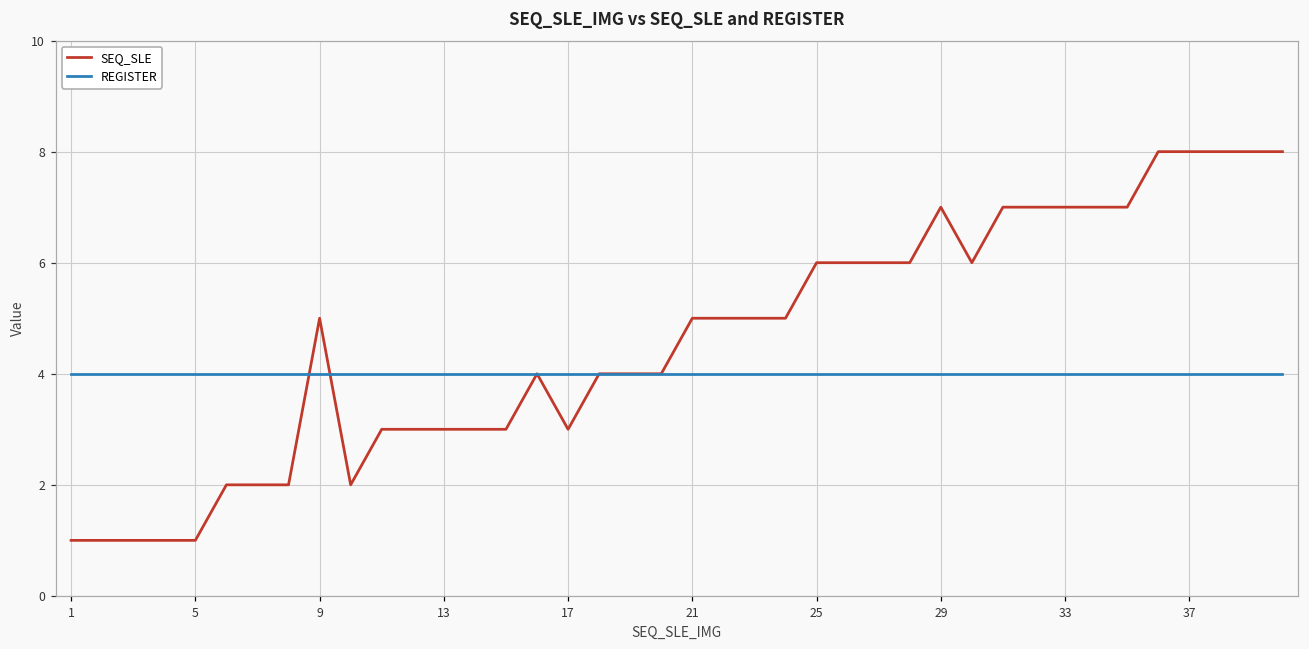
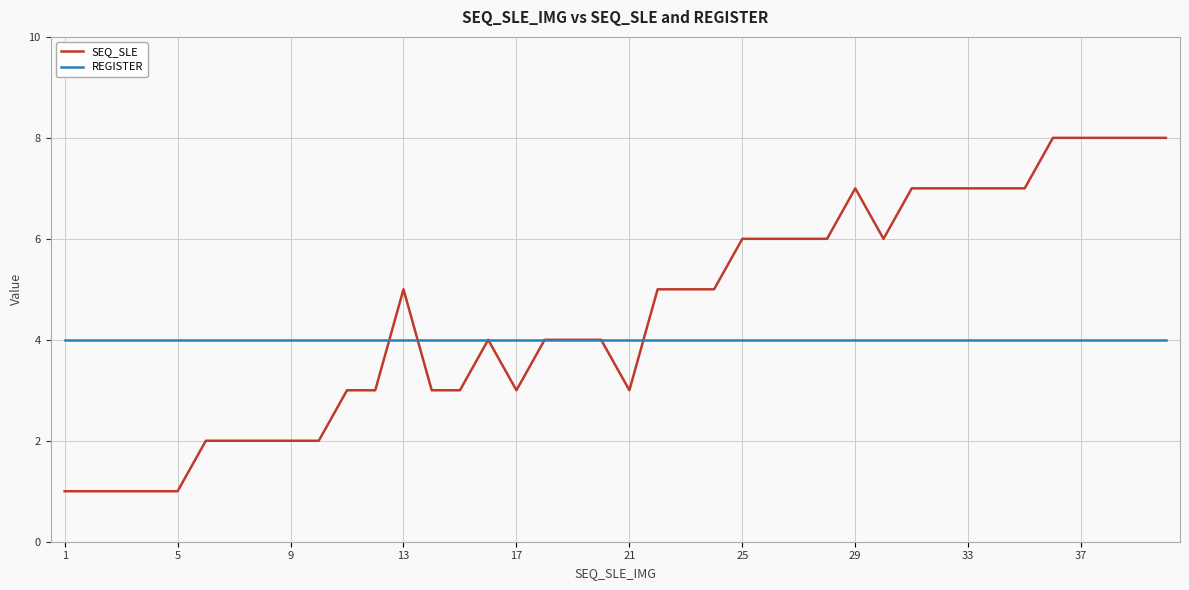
  {
    "SEQ_SLE": {
      "1": 1,
      "5": 1,
-     "9": 5,
-     "13": 3,
+     "9": 2,
+     "13": 5,
      "17": 3,
-     "21": 5,
+     "21": 3,
      "25": 6,
      "29": 7,
      "33": 7,
      "37": 8
    },
    "REGISTER": {
      "1": 4,
      "5": 4,
      "9": 4,
      "13": 4,
      "17": 4,
      "21": 4,
      "25": 4,
      "29": 4,
      "33": 4,
      "37": 4
    }
  }
